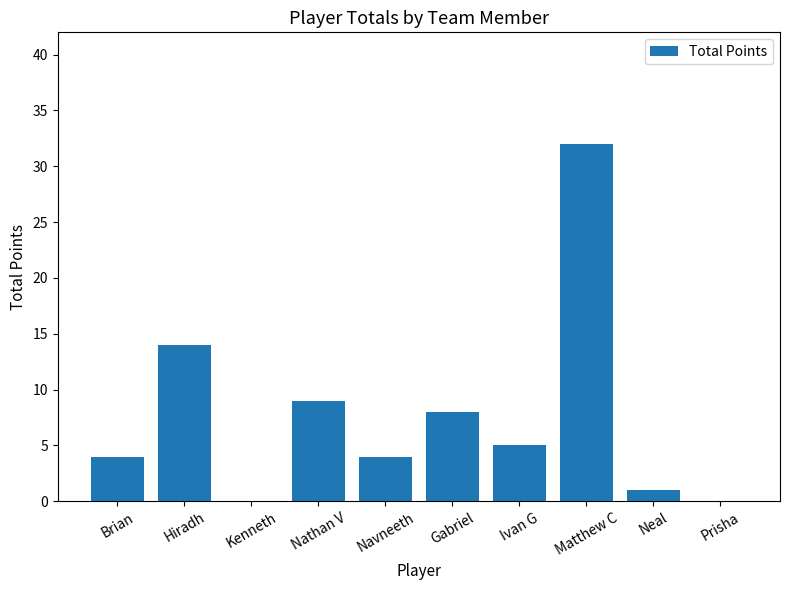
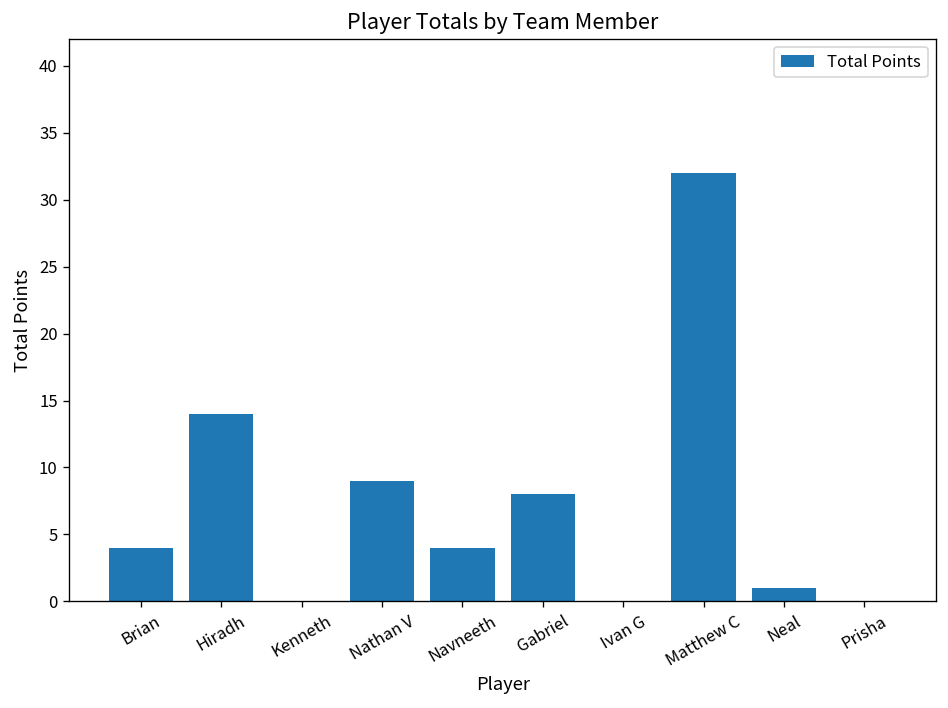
  {
    "Brian": 4,
    "Hiradh": 14,
    "Kenneth": 0,
    "Nathan V": 9,
    "Navneeth": 4,
    "Gabriel": 8,
-   "Ivan G": 5,
+   "Ivan G": 0,
    "Matthew C": 32,
    "Neal": 1,
    "Prisha": 0
  }
